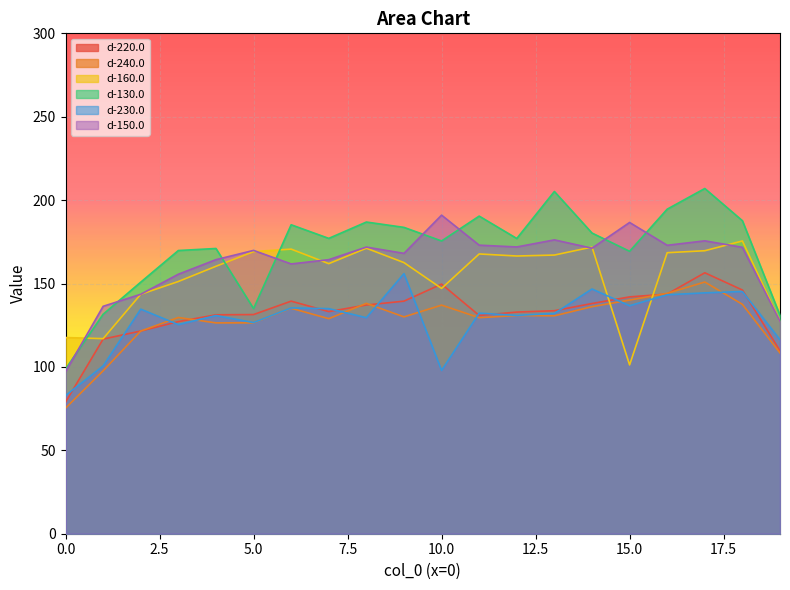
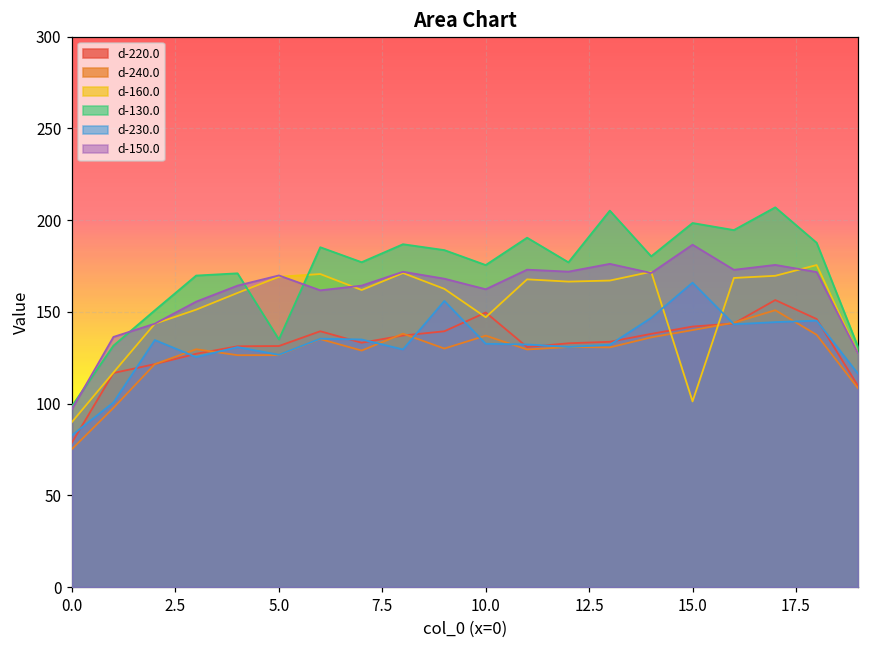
  {
    "d-160.0": {
-     "0.0": 118,
+     "0.0": 90,
      "10.0": 147,
      "15.0": 101
    },
    "d-130.0": {
      "0.0": 99,
      "5.0": 135,
      "10.0": 176,
-     "15.0": 169
+     "15.0": 198
    },
    "d-230.0": {
      "0.0": 83,
-     "10.0": 98,
-     "15.0": 137
+     "10.0": 133,
+     "15.0": 166
    },
    "d-150.0": {
      "0.0": 97,
-     "10.0": 191,
+     "10.0": 162,
      "15.0": 187
    }
  }
